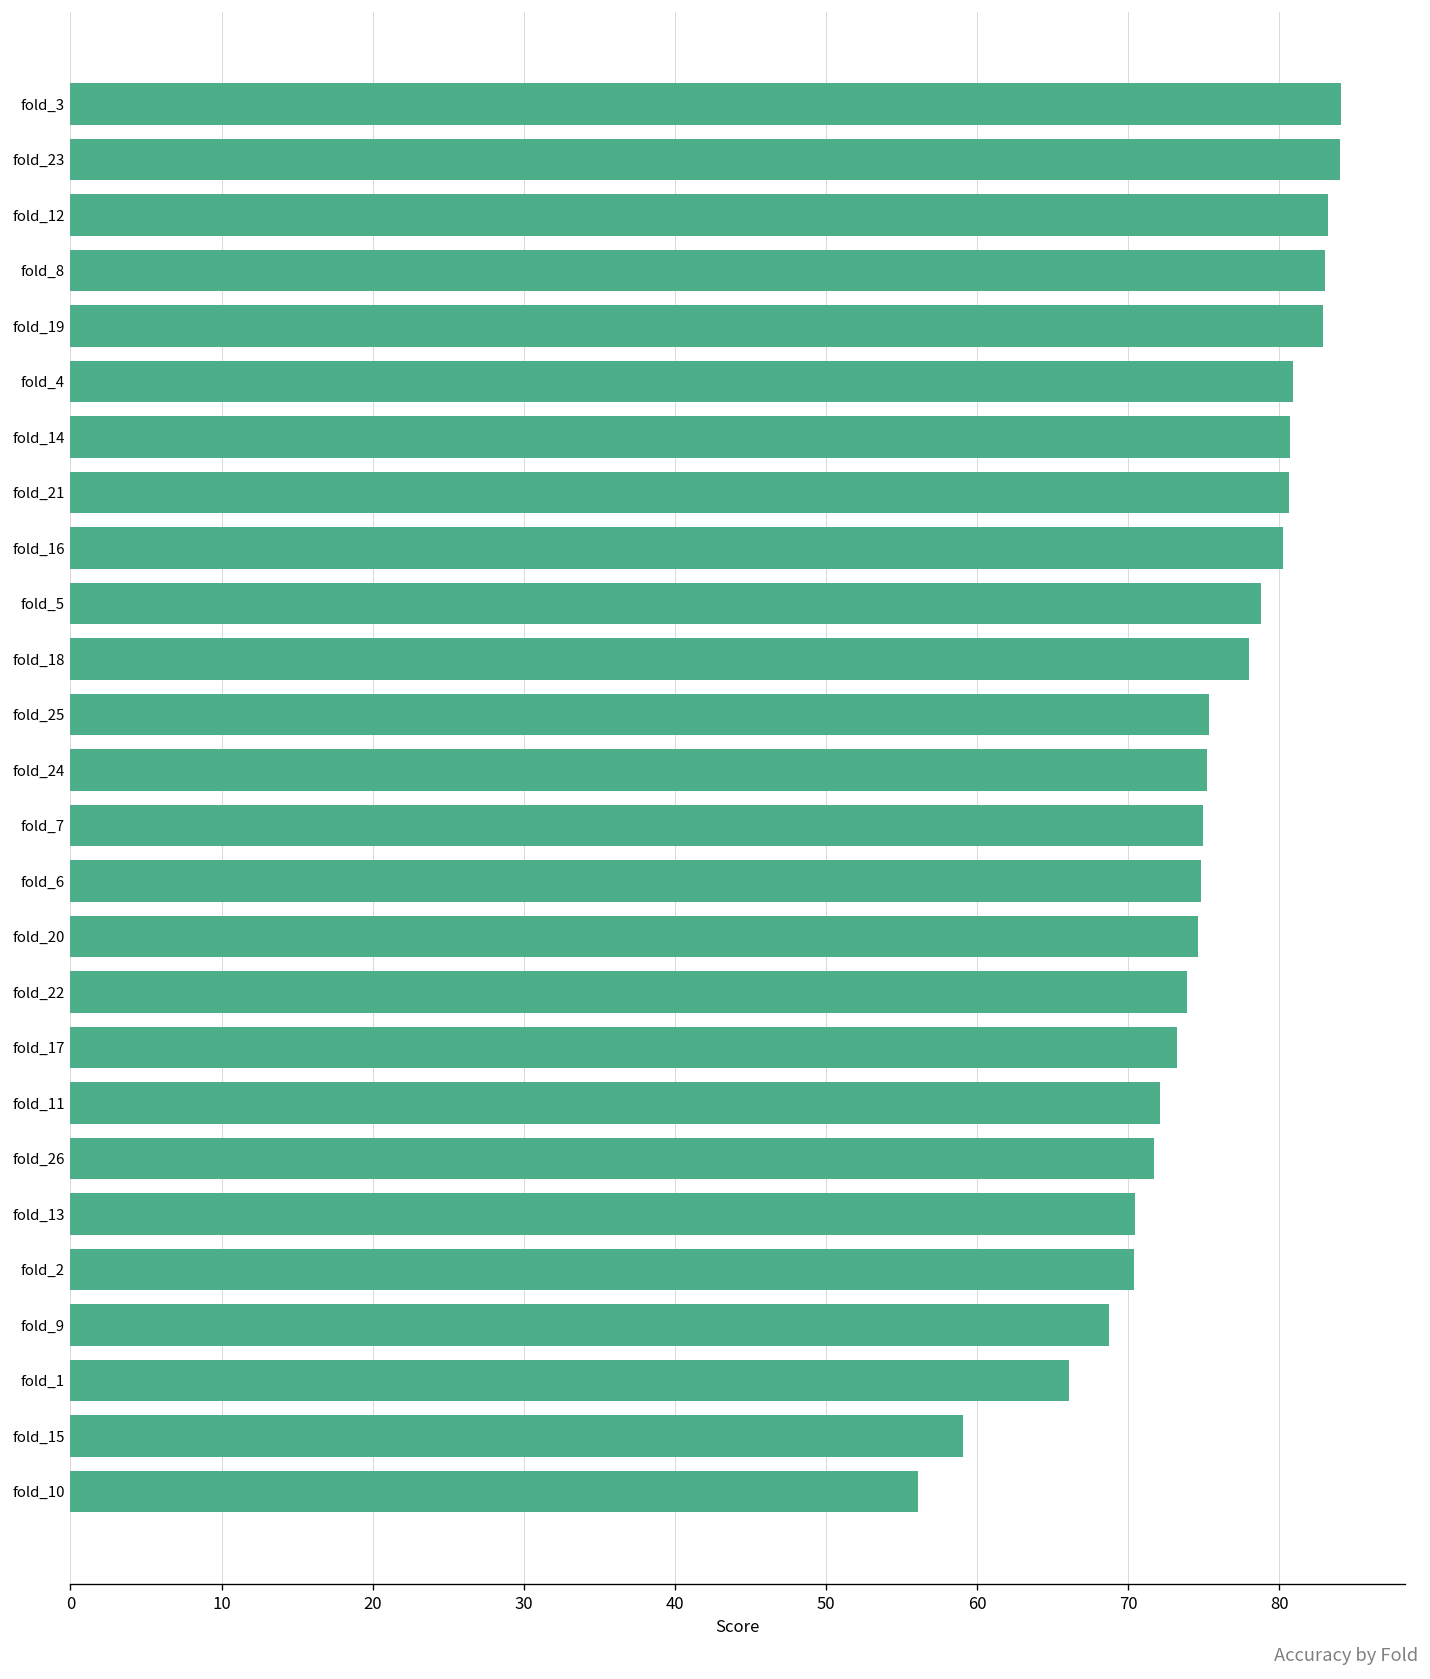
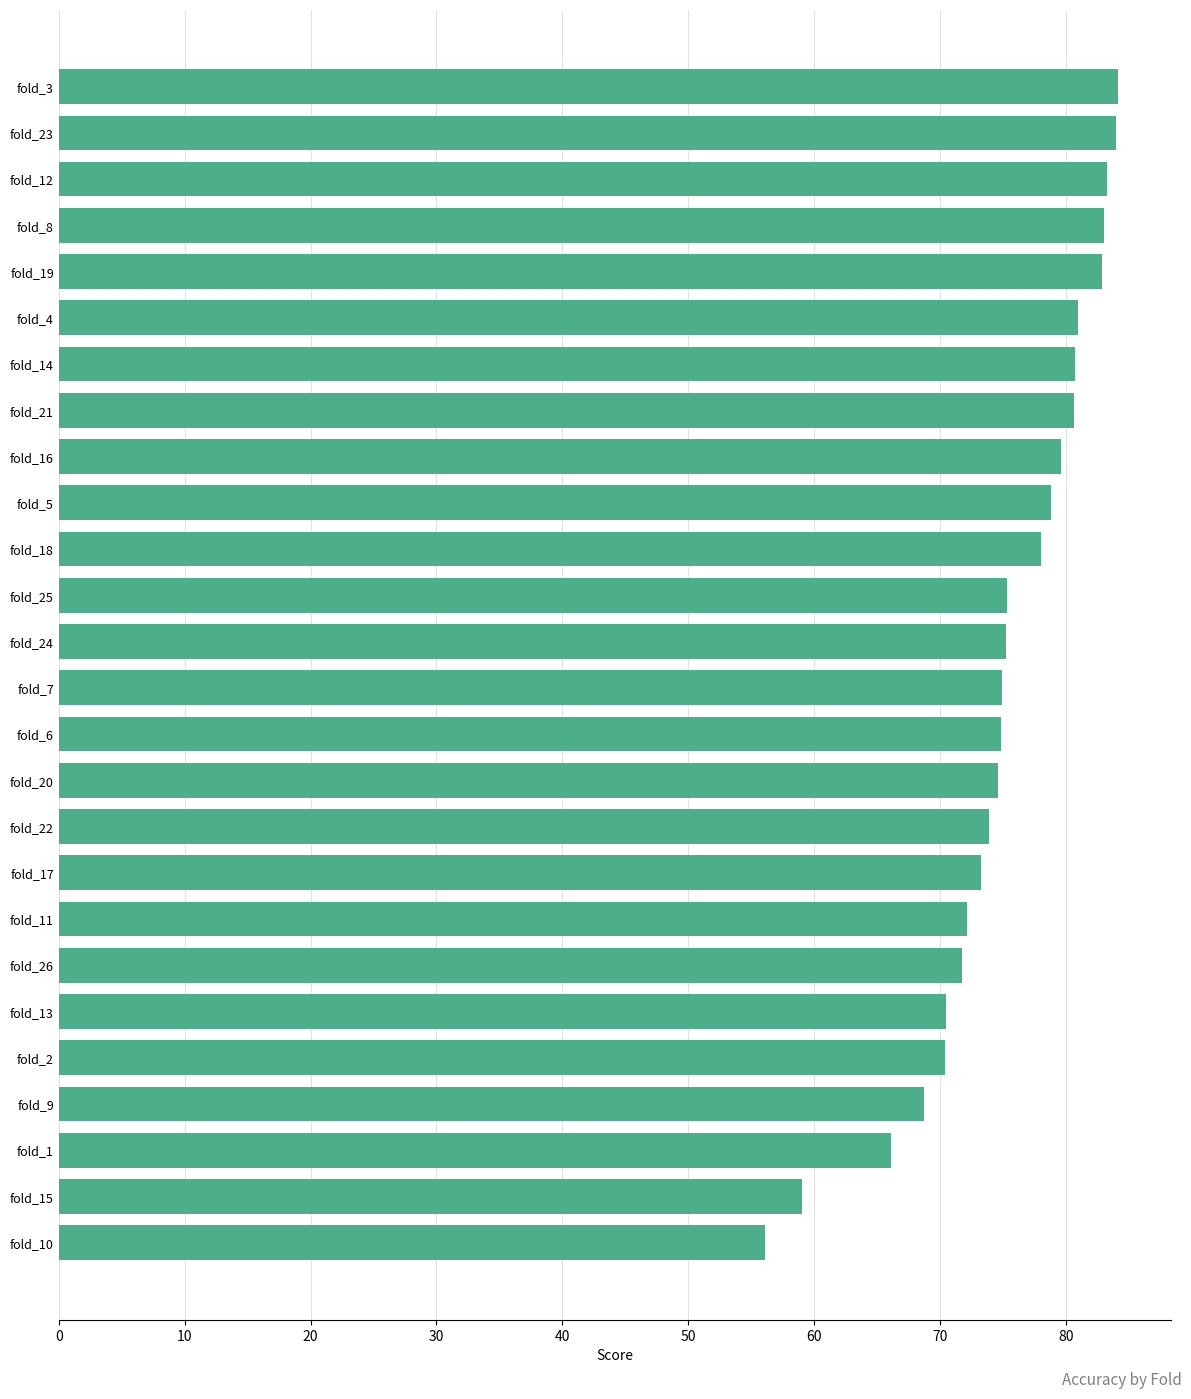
  {
    "fold_3": 84.1,
    "fold_23": 84.0,
    "fold_12": 83.2,
    "fold_8": 83.1,
    "fold_19": 82.9,
    "fold_4": 80.9,
    "fold_14": 80.7,
    "fold_21": 80.7,
-   "fold_16": 80.3,
+   "fold_16": 79.6,
    "fold_5": 78.8,
    "fold_18": 78.0,
    "fold_25": 75.3,
    "fold_24": 75.3,
    "fold_7": 74.9,
    "fold_6": 74.8,
    "fold_20": 74.6,
    "fold_22": 73.9,
    "fold_17": 73.3,
    "fold_11": 72.1,
    "fold_26": 71.7,
    "fold_13": 70.5,
    "fold_2": 70.4,
    "fold_9": 68.8,
    "fold_1": 66.1,
    "fold_15": 59.1,
    "fold_10": 56.1
  }
